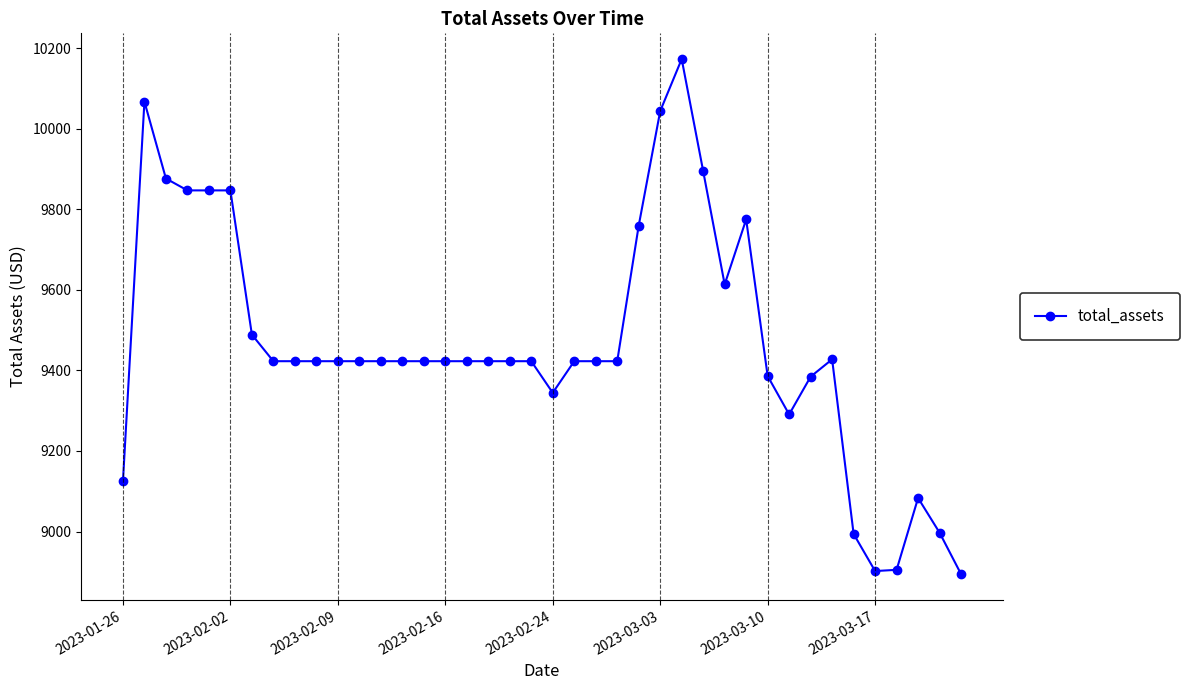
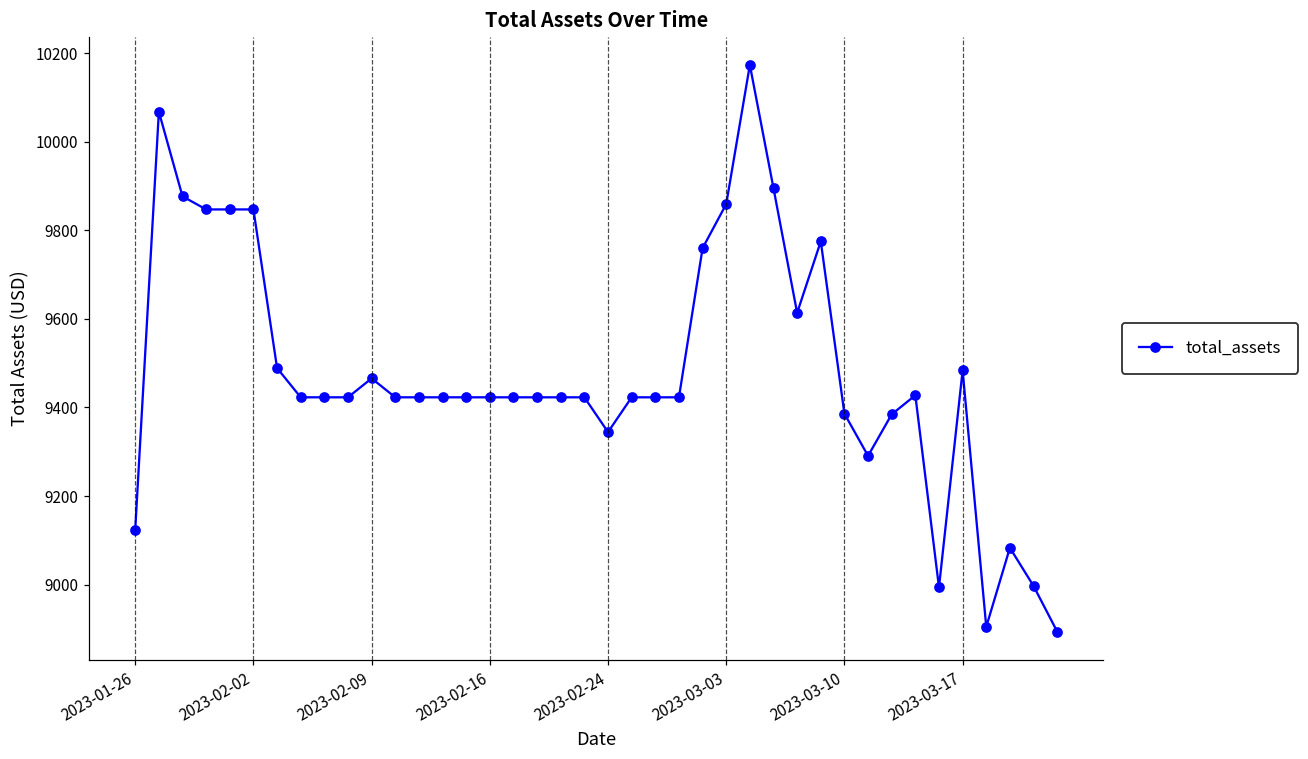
  {
    "2023-01-26": 9120,
    "2023-02-02": 9850,
-   "2023-02-09": 9420,
+   "2023-02-09": 9470,
    "2023-02-16": 9420,
    "2023-02-24": 9340,
-   "2023-03-03": 10040,
+   "2023-03-03": 9860,
    "2023-03-10": 9390,
-   "2023-03-17": 8900
+   "2023-03-17": 9480
  }
